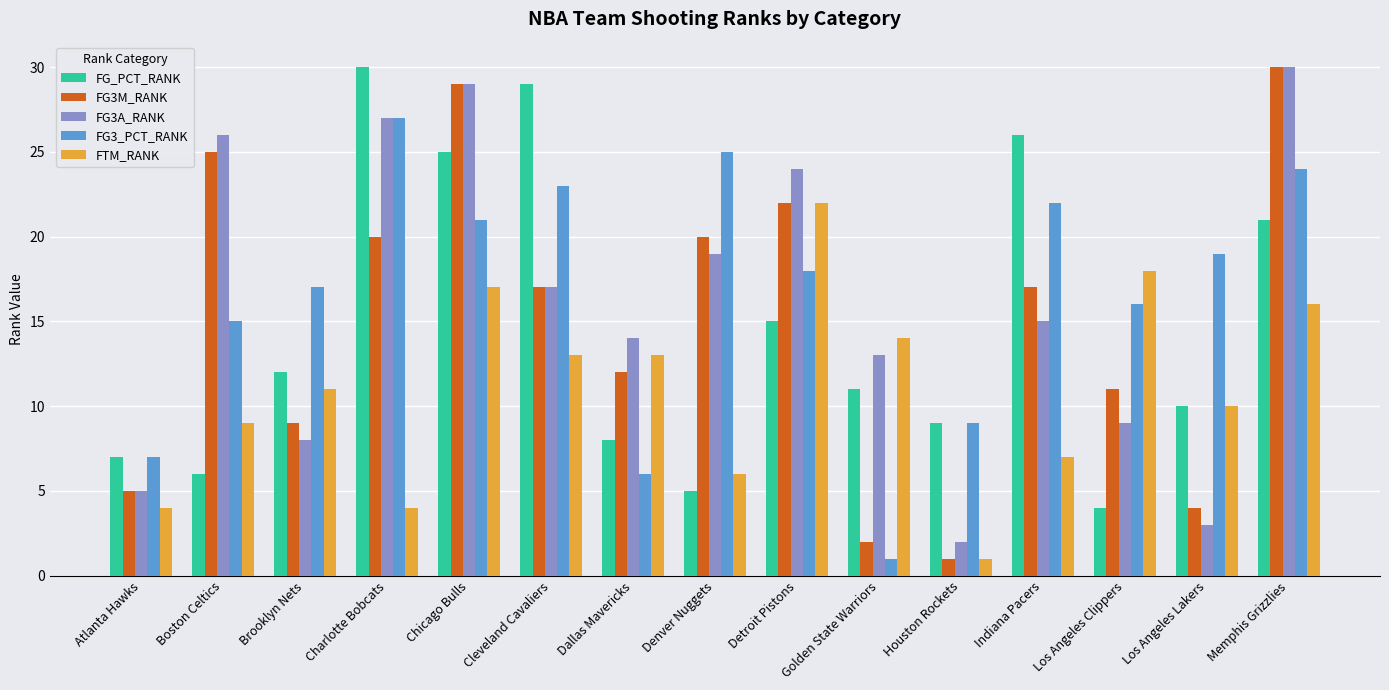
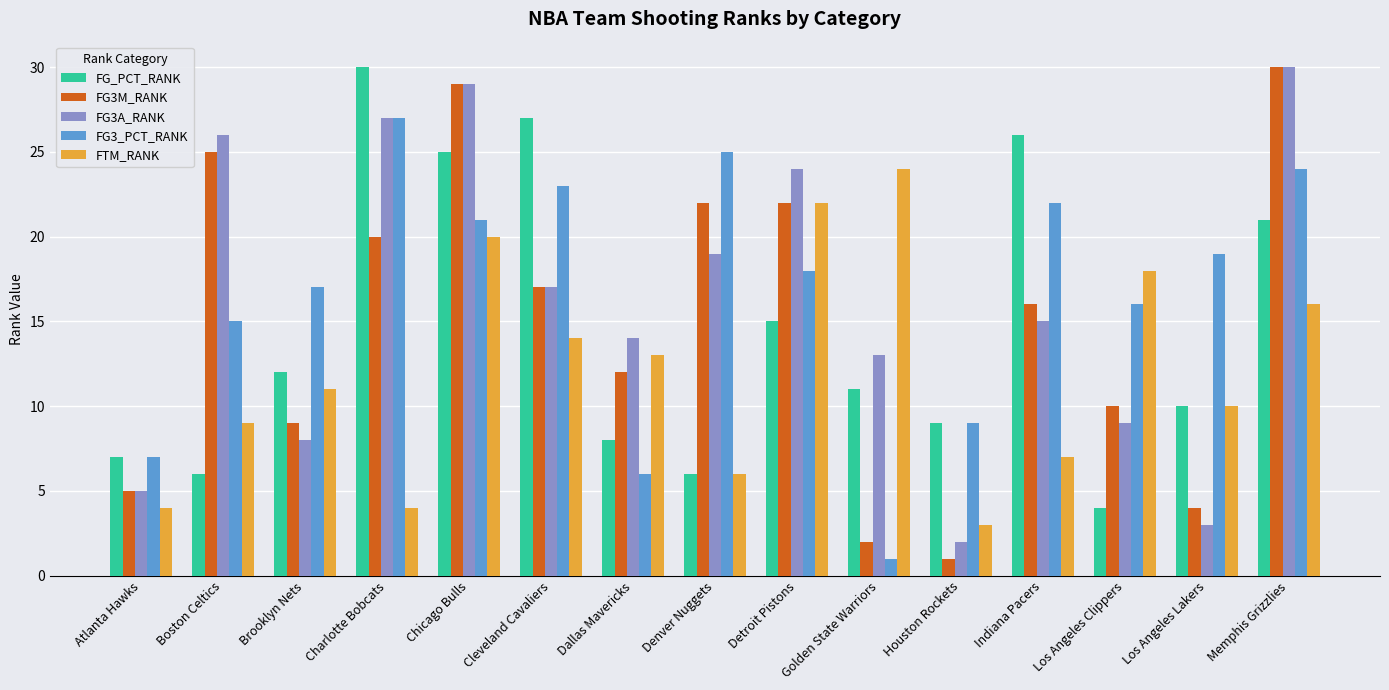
  {
    "FG_PCT_RANK": {
      "Atlanta Hawks": 7,
      "Boston Celtics": 6,
      "Brooklyn Nets": 12,
      "Charlotte Bobcats": 30,
      "Chicago Bulls": 25,
-     "Cleveland Cavaliers": 29,
+     "Cleveland Cavaliers": 27,
      "Dallas Mavericks": 8,
-     "Denver Nuggets": 5,
+     "Denver Nuggets": 6,
      "Detroit Pistons": 15,
      "Golden State Warriors": 11,
      "Houston Rockets": 9,
      "Indiana Pacers": 26,
      "Los Angeles Clippers": 4,
      "Los Angeles Lakers": 10,
      "Memphis Grizzlies": 21
    },
    "FG3M_RANK": {
      "Atlanta Hawks": 5,
      "Boston Celtics": 25,
      "Brooklyn Nets": 9,
      "Charlotte Bobcats": 20,
      "Chicago Bulls": 29,
      "Cleveland Cavaliers": 17,
      "Dallas Mavericks": 12,
-     "Denver Nuggets": 20,
+     "Denver Nuggets": 22,
      "Detroit Pistons": 22,
      "Golden State Warriors": 2,
      "Houston Rockets": 1,
-     "Indiana Pacers": 17,
-     "Los Angeles Clippers": 11,
+     "Indiana Pacers": 16,
+     "Los Angeles Clippers": 10,
      "Los Angeles Lakers": 4,
      "Memphis Grizzlies": 30
    },
    "FTM_RANK": {
      "Atlanta Hawks": 4,
      "Boston Celtics": 9,
      "Brooklyn Nets": 11,
      "Charlotte Bobcats": 4,
-     "Chicago Bulls": 17,
-     "Cleveland Cavaliers": 13,
+     "Chicago Bulls": 20,
+     "Cleveland Cavaliers": 14,
      "Dallas Mavericks": 13,
      "Denver Nuggets": 6,
      "Detroit Pistons": 22,
-     "Golden State Warriors": 14,
-     "Houston Rockets": 1,
+     "Golden State Warriors": 24,
+     "Houston Rockets": 3,
      "Indiana Pacers": 7,
      "Los Angeles Clippers": 18,
      "Los Angeles Lakers": 10,
      "Memphis Grizzlies": 16
    }
  }
